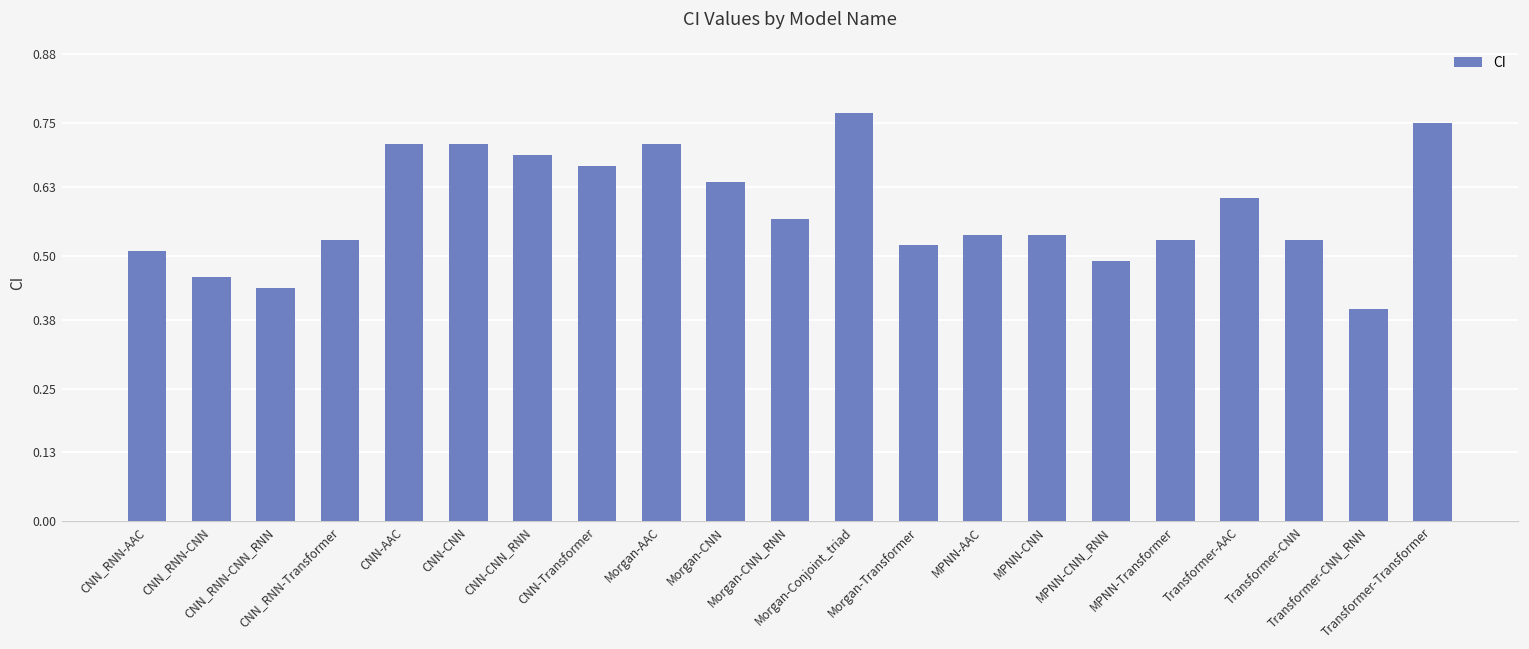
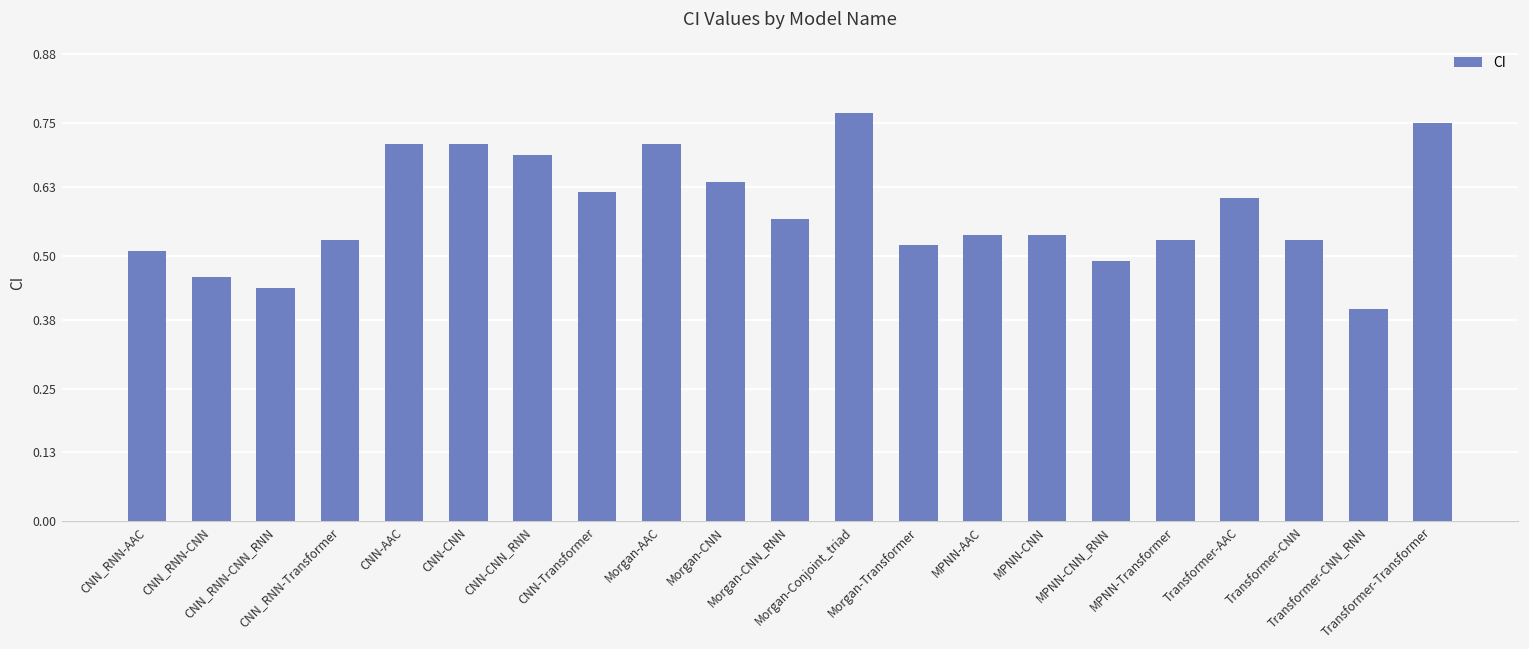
  {
    "CNN_RNN-AAC": 0.51,
    "CNN_RNN-CNN": 0.46,
    "CNN_RNN-CNN_RNN": 0.44,
    "CNN_RNN-Transformer": 0.53,
    "CNN-AAC": 0.71,
    "CNN-CNN": 0.71,
    "CNN-CNN_RNN": 0.69,
-   "CNN-Transformer": 0.67,
+   "CNN-Transformer": 0.62,
    "Morgan-AAC": 0.71,
    "Morgan-CNN": 0.64,
    "Morgan-CNN_RNN": 0.57,
    "Morgan-Conjoint_triad": 0.77,
    "Morgan-Transformer": 0.52,
    "MPNN-AAC": 0.54,
    "MPNN-CNN": 0.54,
    "MPNN-CNN_RNN": 0.49,
    "MPNN-Transformer": 0.53,
    "Transformer-AAC": 0.61,
    "Transformer-CNN": 0.53,
    "Transformer-CNN_RNN": 0.40,
    "Transformer-Transformer": 0.75
  }
